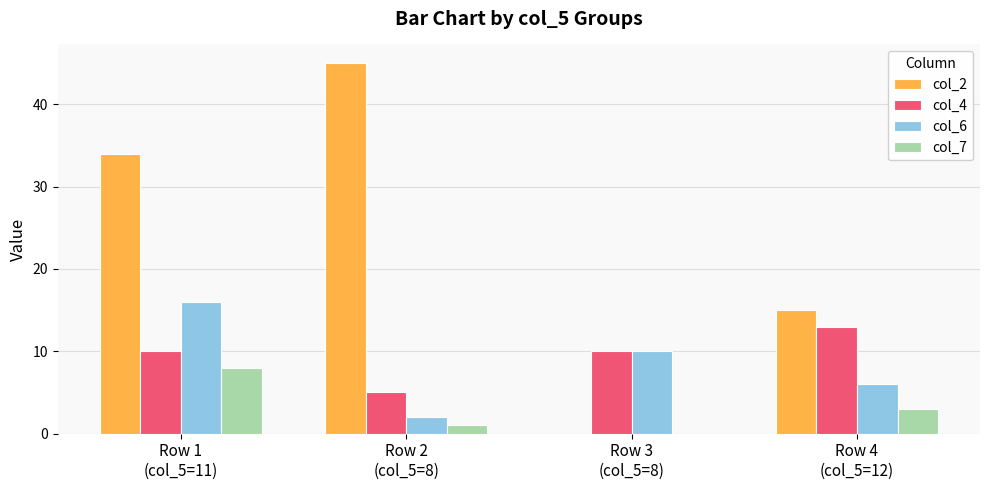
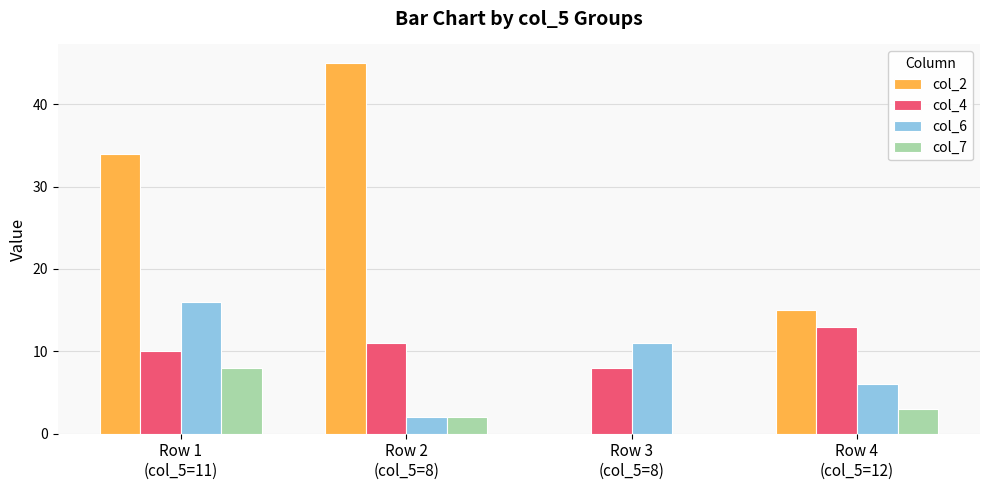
  {
    "col_2": {
      "Row 1 (col_5=11)": 34,
      "Row 2 (col_5=8)": 45,
      "Row 3 (col_5=8)": 0,
      "Row 4 (col_5=12)": 15
    },
    "col_4": {
      "Row 1 (col_5=11)": 10,
-     "Row 2 (col_5=8)": 5,
-     "Row 3 (col_5=8)": 10,
+     "Row 2 (col_5=8)": 11,
+     "Row 3 (col_5=8)": 8,
      "Row 4 (col_5=12)": 13
    },
    "col_6": {
      "Row 1 (col_5=11)": 16,
      "Row 2 (col_5=8)": 2,
-     "Row 3 (col_5=8)": 10,
+     "Row 3 (col_5=8)": 11,
      "Row 4 (col_5=12)": 6
    },
    "col_7": {
      "Row 1 (col_5=11)": 8,
-     "Row 2 (col_5=8)": 1,
+     "Row 2 (col_5=8)": 2,
      "Row 3 (col_5=8)": 0,
      "Row 4 (col_5=12)": 3
    }
  }
